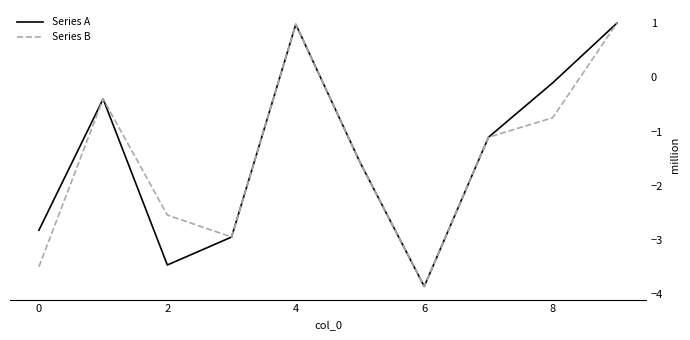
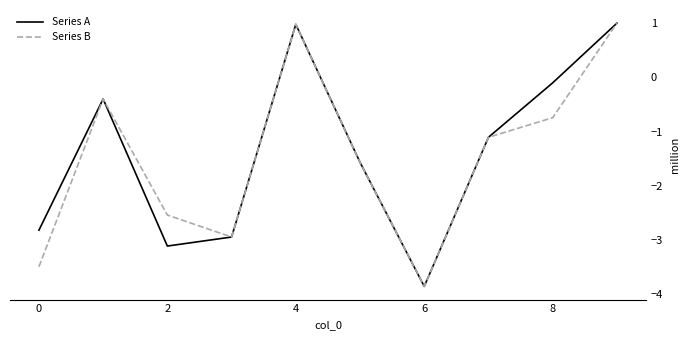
  {
    "Series A": {
      "0": -2.8,
-     "2": -3.5,
+     "2": -3.1,
      "8": -0.1
    },
    "Series B": {
      "0": -3.5,
      "2": -2.5,
      "8": -0.7
    }
  }
